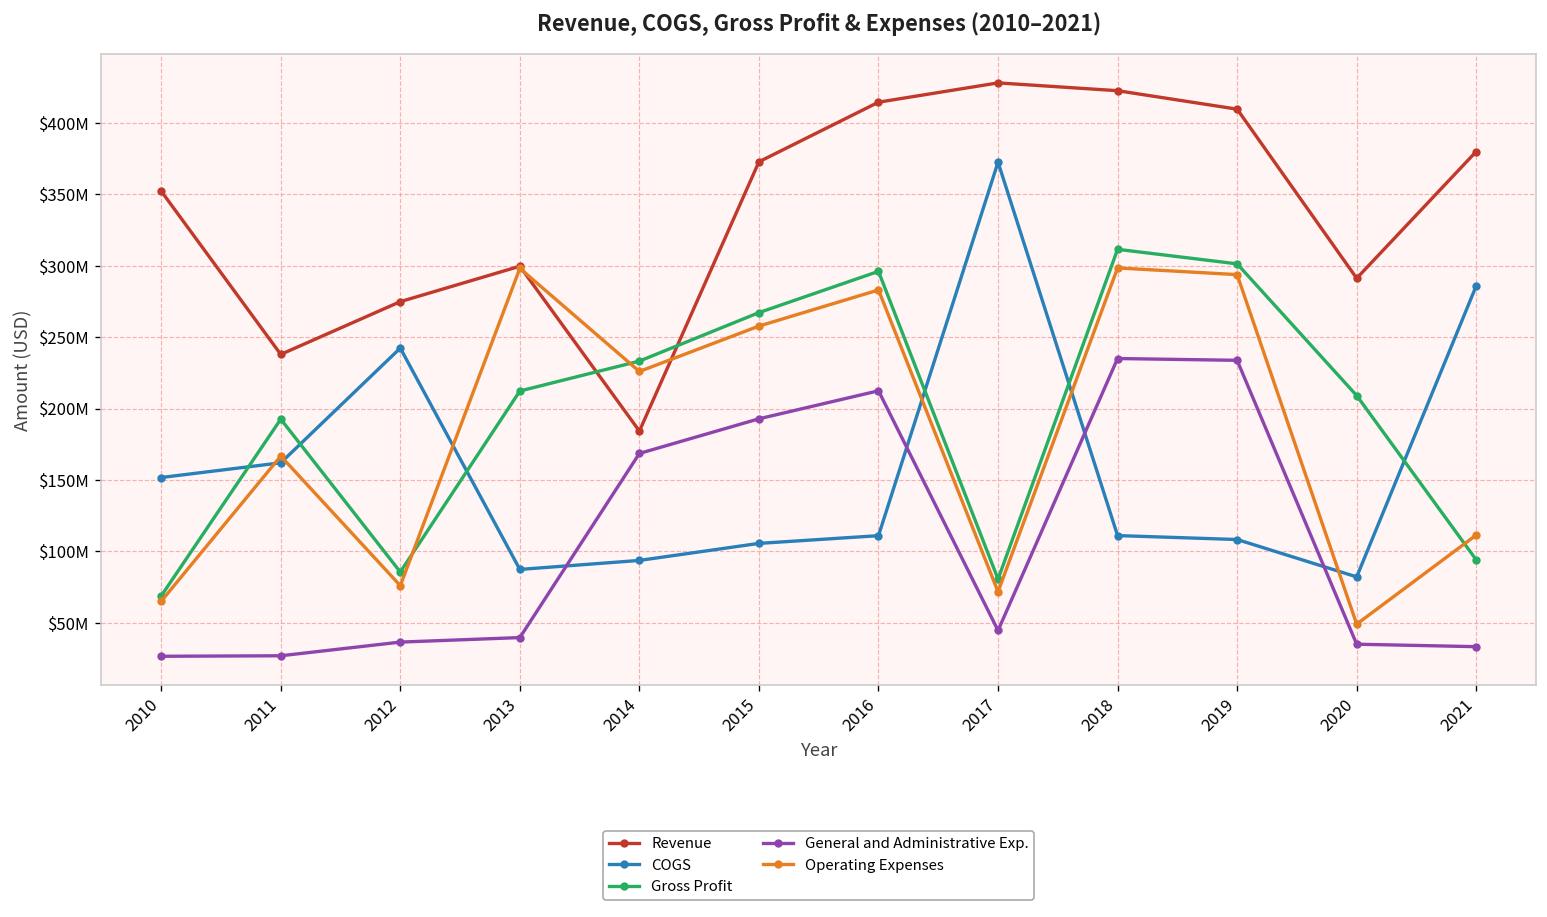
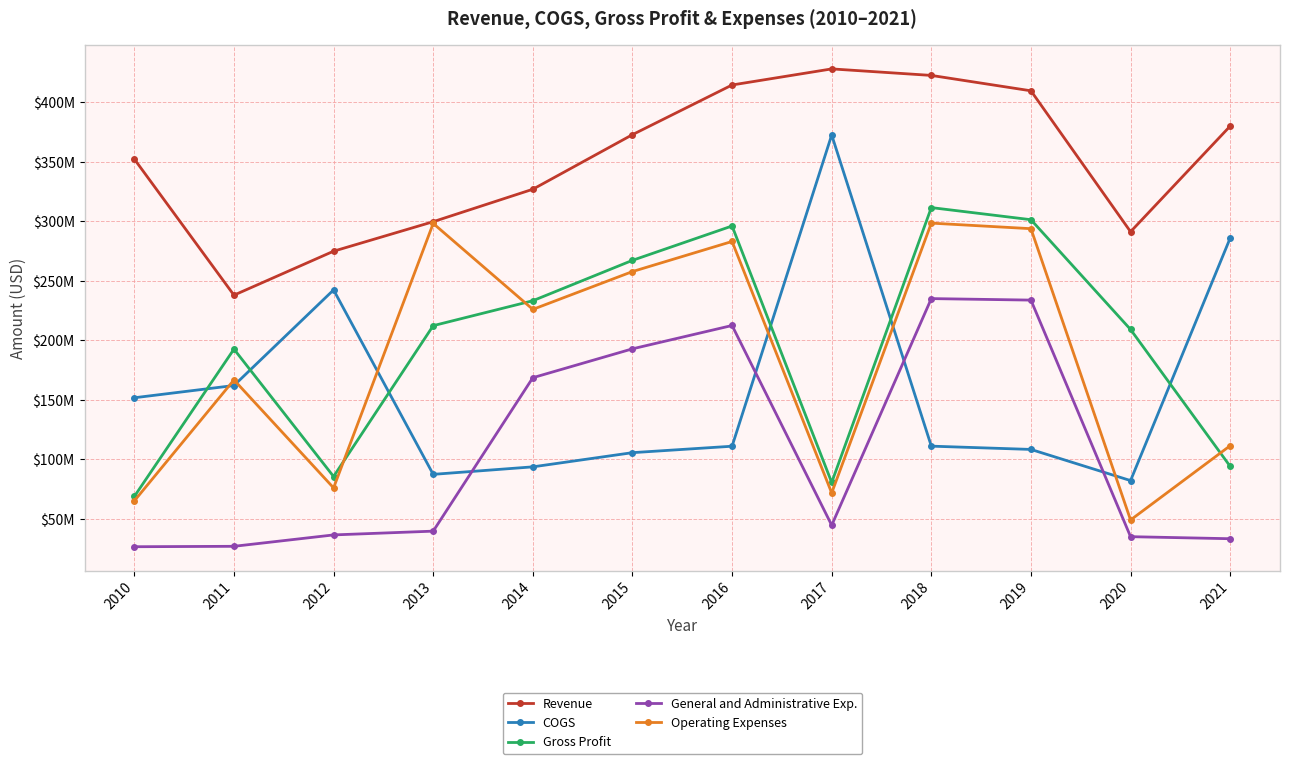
  {
    "Revenue": {
      "2010": "$352000000",
      "2011": "$238000000",
      "2012": "$275000000",
-     "2014": "$184000000",
+     "2014": "$327000000",
      "2015": "$373000000",
      "2016": "$415000000",
      "2017": "$428000000",
      "2018": "$423000000",
      "2019": "$410000000",
      "2020": "$291000000",
      "2021": "$380000000"
    },
    "COGS": {
      "2010": "$152000000",
      "2011": "$162000000",
      "2012": "$242000000",
      "2013": "$87000000",
      "2014": "$94000000",
      "2015": "$106000000",
      "2016": "$111000000",
      "2017": "$373000000",
      "2018": "$111000000",
      "2019": "$108000000",
      "2020": "$82000000",
      "2021": "$286000000"
    },
    "Gross Profit": {
      "2010": "$69000000",
      "2011": "$193000000",
      "2012": "$86000000",
      "2013": "$212000000",
      "2014": "$233000000",
      "2015": "$267000000",
      "2016": "$296000000",
      "2017": "$81000000",
      "2018": "$312000000",
      "2019": "$301000000",
      "2020": "$209000000",
      "2021": "$94000000"
    },
    "General and Administrative Exp.": {
      "2010": "$27000000",
      "2011": "$27000000",
      "2012": "$36000000",
      "2013": "$40000000",
      "2014": "$169000000",
      "2015": "$193000000",
      "2016": "$212000000",
      "2017": "$45000000",
      "2018": "$235000000",
      "2019": "$234000000",
      "2020": "$35000000",
      "2021": "$33000000"
    },
    "Operating Expenses": {
      "2010": "$65000000",
      "2011": "$167000000",
      "2012": "$76000000",
      "2014": "$226000000",
      "2015": "$258000000",
      "2016": "$283000000",
      "2017": "$72000000",
      "2018": "$299000000",
      "2019": "$294000000",
      "2020": "$49000000",
      "2021": "$111000000"
    }
  }
